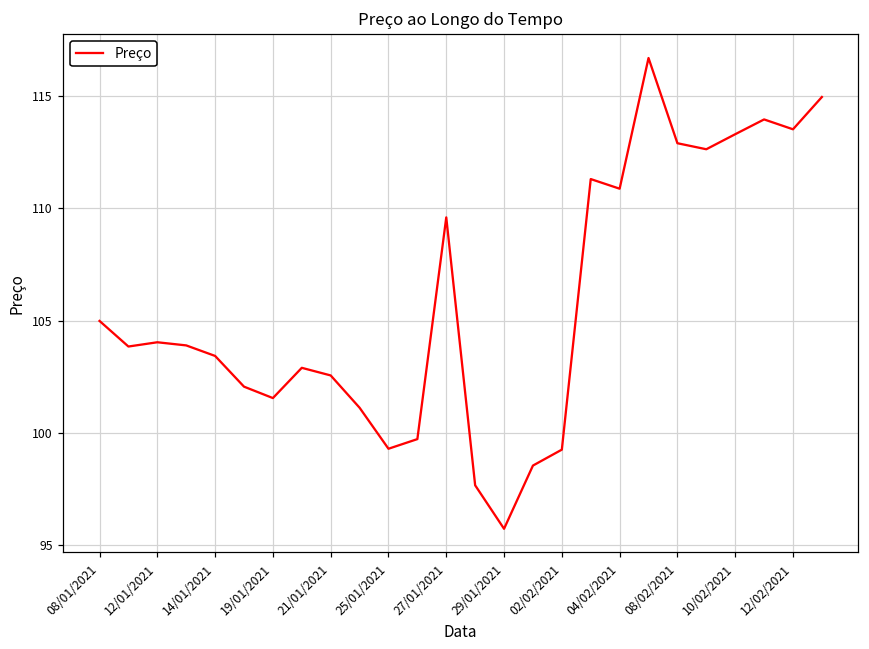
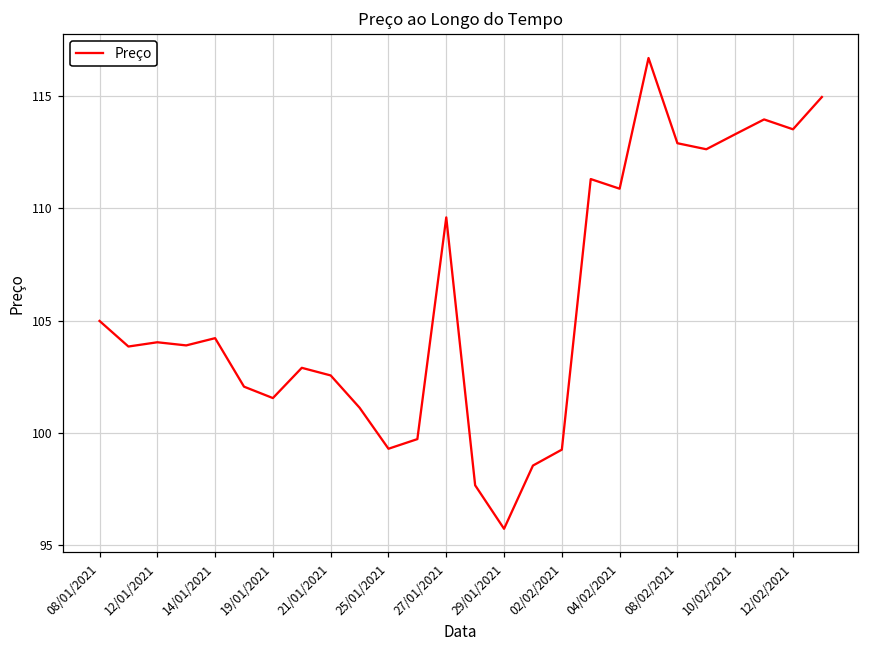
  {
    "08/01/2021": 105.0,
    "12/01/2021": 104.0,
-   "14/01/2021": 103.4,
+   "14/01/2021": 104.2,
    "19/01/2021": 101.5,
    "21/01/2021": 102.6,
    "25/01/2021": 99.3,
    "27/01/2021": 109.6,
    "29/01/2021": 95.7,
    "02/02/2021": 99.2,
    "04/02/2021": 110.9,
    "08/02/2021": 112.9,
    "10/02/2021": 113.3,
    "12/02/2021": 113.5
  }
